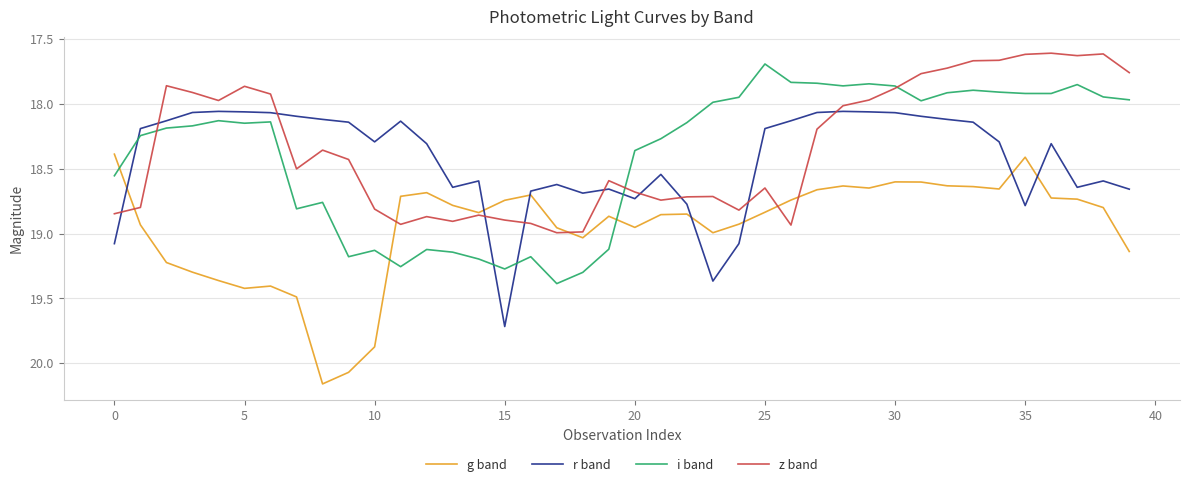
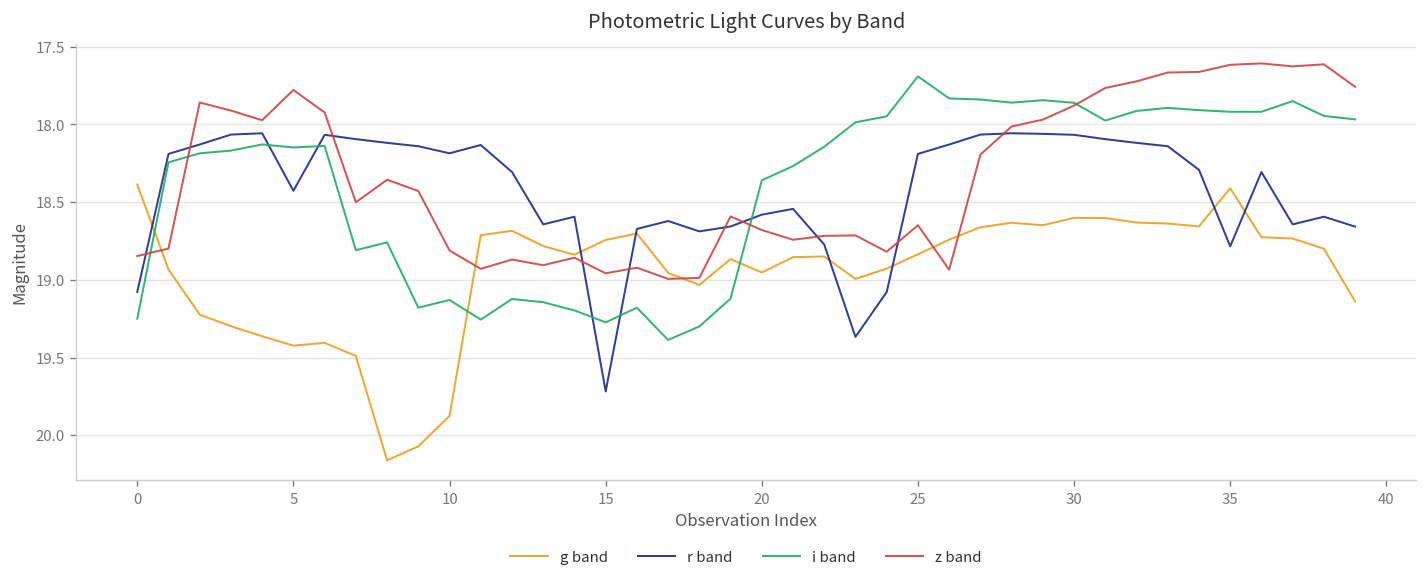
  {
    "g band": {
      "0": 18.39,
      "5": 19.42,
      "10": 19.88,
      "15": 18.74,
      "20": 18.95,
      "25": 18.84,
      "30": 18.60,
      "35": 18.41
    },
    "r band": {
      "0": 19.08,
-     "5": 18.06,
-     "10": 18.29,
+     "5": 18.43,
+     "10": 18.19,
      "15": 19.72,
-     "20": 18.73,
+     "20": 18.58,
      "25": 18.19,
      "30": 18.07,
      "35": 18.78
    },
    "i band": {
-     "0": 18.55,
+     "0": 19.25,
      "5": 18.15,
      "10": 19.13,
      "15": 19.27,
      "20": 18.36,
      "25": 17.69,
      "35": 17.92
    },
    "z band": {
      "0": 18.85,
-     "5": 17.86,
+     "5": 17.78,
      "10": 18.81,
-     "15": 18.90,
+     "15": 18.96,
      "20": 18.68,
      "25": 18.65,
      "35": 17.62
    }
  }
